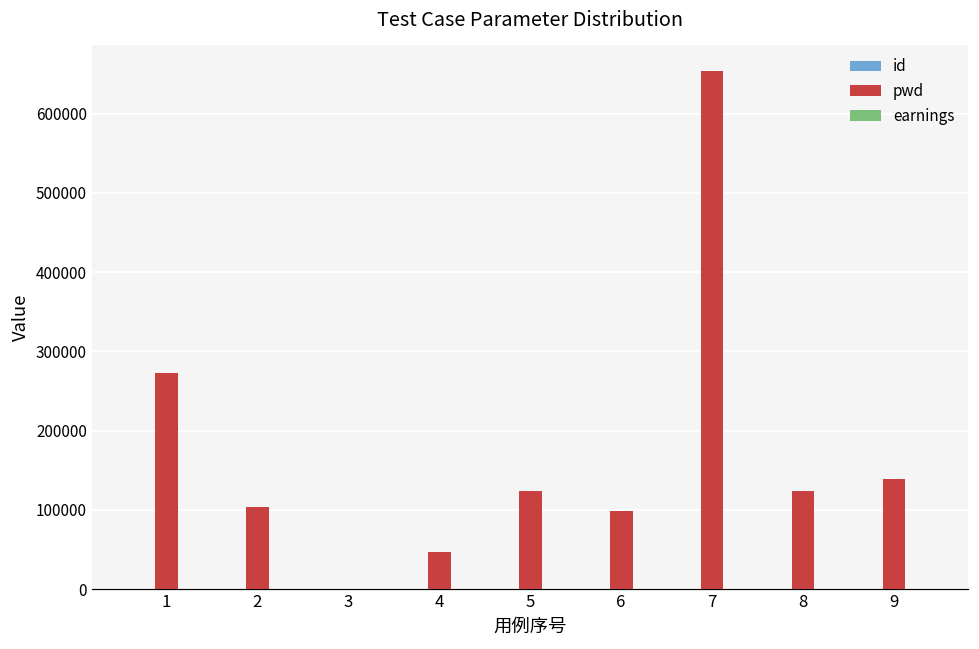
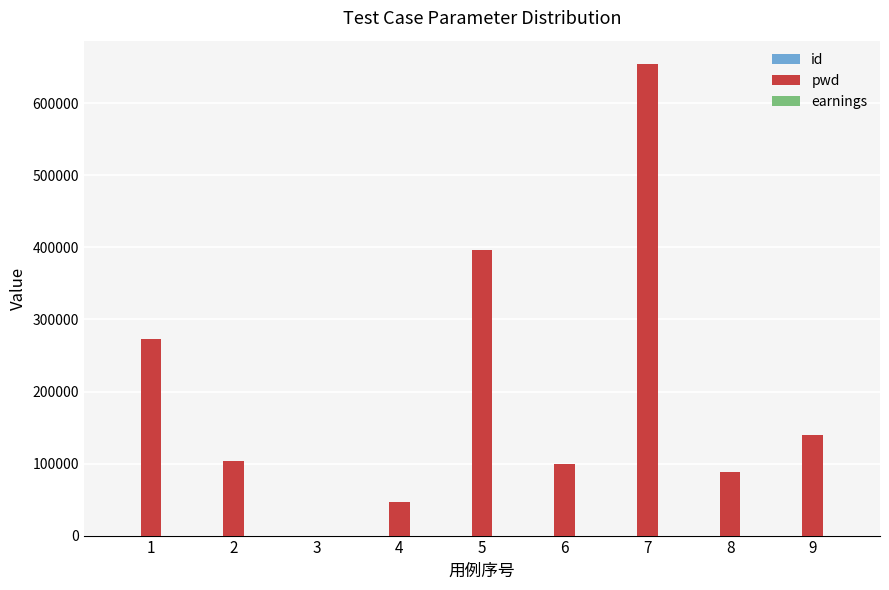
  {
    "id": {
      "1": 0
    },
    "pwd": {
      "1": 270000,
      "2": 100000,
      "3": 0,
      "4": 50000,
-     "5": 120000,
+     "5": 400000,
      "6": 100000,
      "7": 650000,
-     "8": 120000,
+     "8": 90000,
      "9": 140000
    },
    "earnings": {
      "1": 0,
      "2": 0,
      "3": 0,
      "4": 0,
      "5": 0,
      "6": 0,
      "7": 0,
      "9": 0
    }
  }
